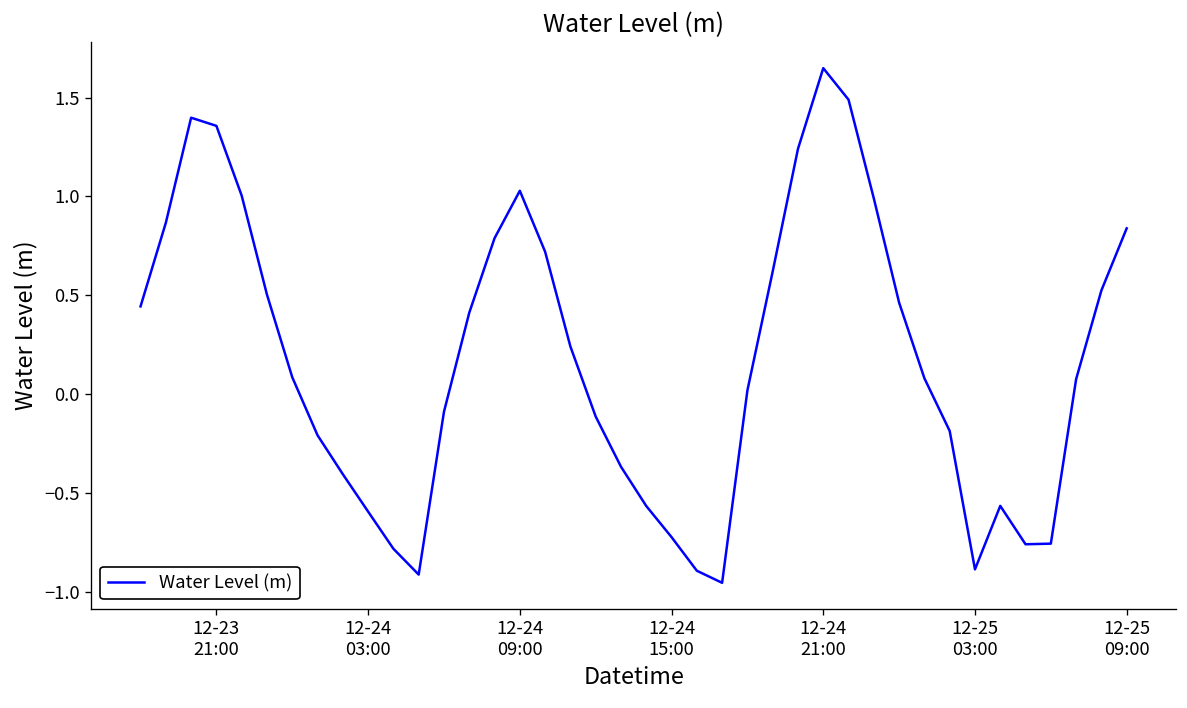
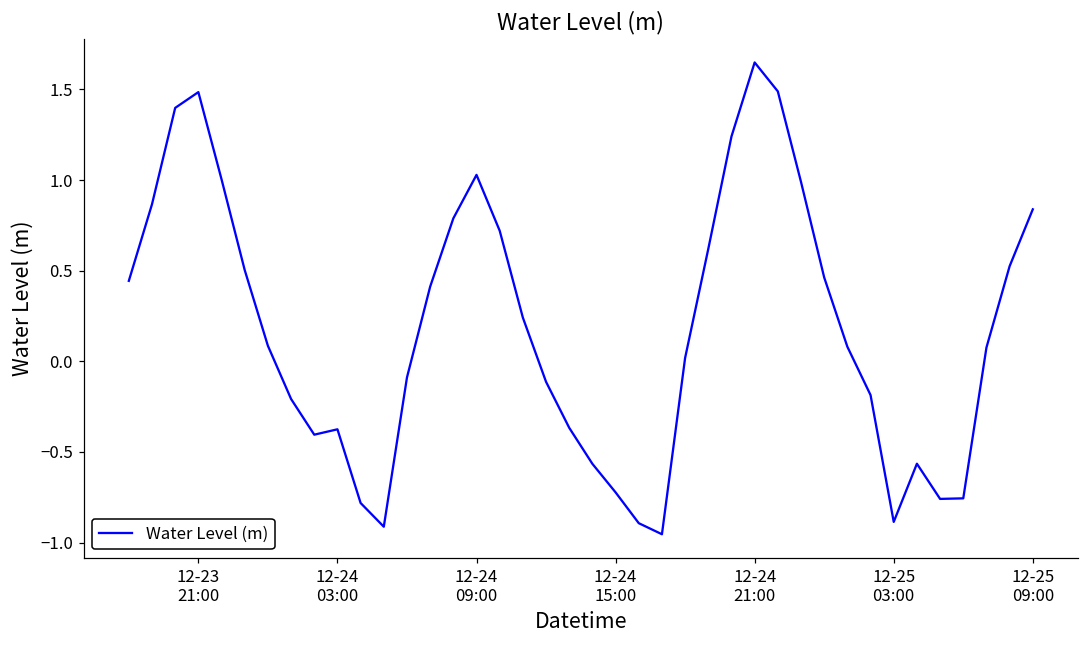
  {
-   "12-23 21:00": 1.36,
-   "12-24 03:00": -0.59,
+   "12-23 21:00": 1.49,
+   "12-24 03:00": -0.37,
    "12-24 09:00": 1.03,
    "12-24 15:00": -0.72,
    "12-24 21:00": 1.65,
    "12-25 03:00": -0.89,
    "12-25 09:00": 0.84
  }
